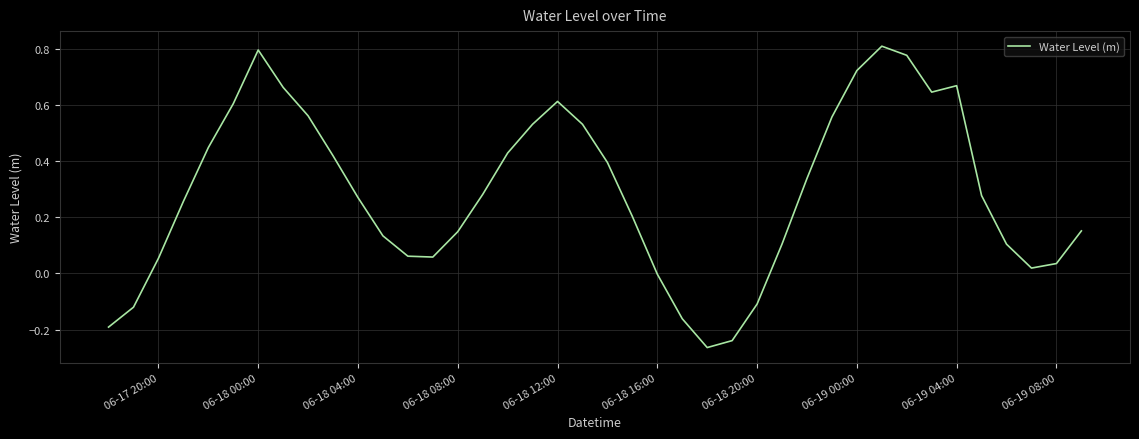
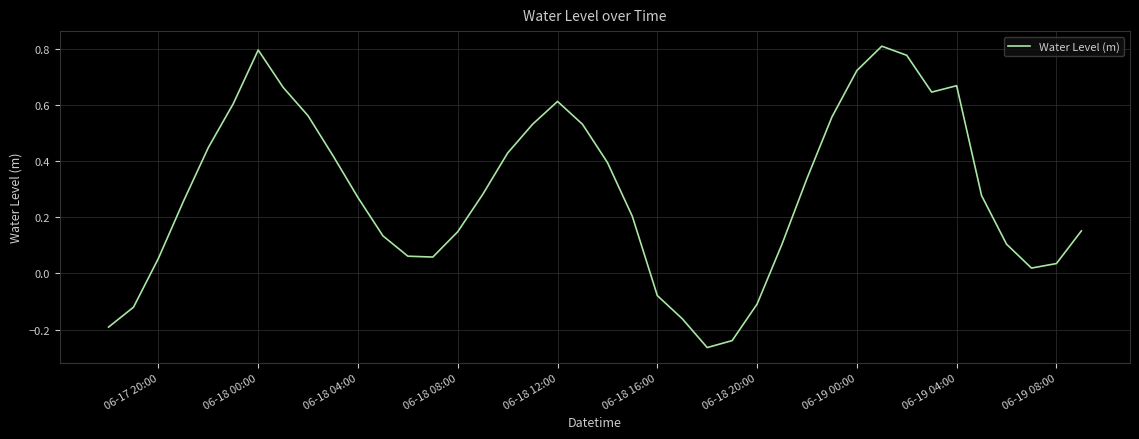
  {
    "06-17 20:00": 0.05,
    "06-18 00:00": 0.80,
    "06-18 04:00": 0.27,
    "06-18 08:00": 0.15,
    "06-18 12:00": 0.61,
-   "06-18 16:00": 0.00,
+   "06-18 16:00": -0.08,
    "06-18 20:00": -0.11,
    "06-19 00:00": 0.72,
    "06-19 04:00": 0.67,
    "06-19 08:00": 0.04
  }
